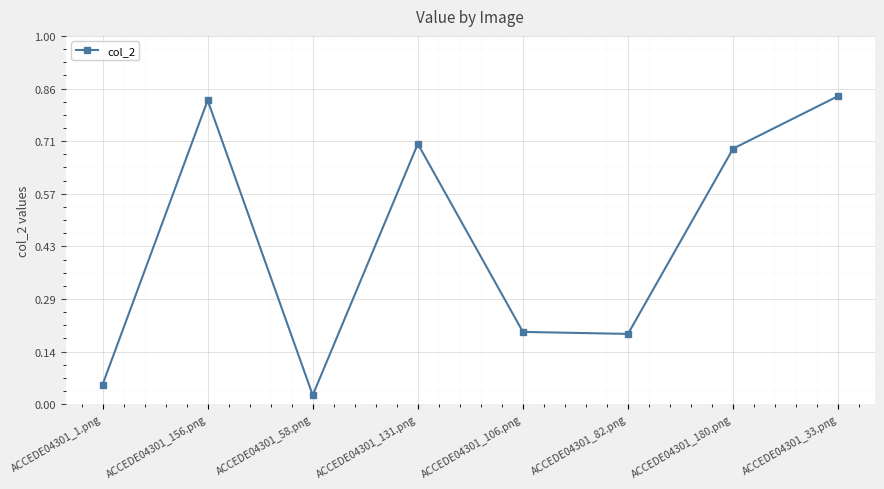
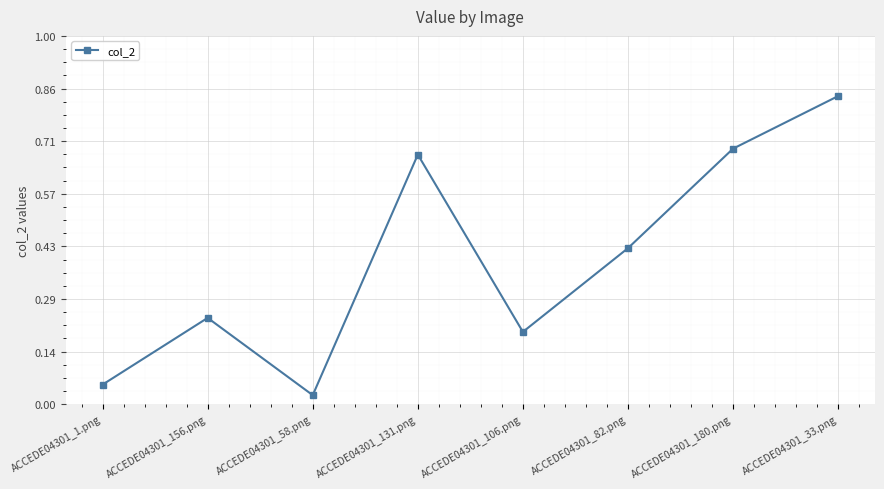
  {
    "ACCEDE04301_1.png": 0.05,
-   "ACCEDE04301_156.png": 0.83,
+   "ACCEDE04301_156.png": 0.23,
    "ACCEDE04301_58.png": 0.02,
-   "ACCEDE04301_131.png": 0.71,
+   "ACCEDE04301_131.png": 0.68,
    "ACCEDE04301_106.png": 0.20,
-   "ACCEDE04301_82.png": 0.19,
+   "ACCEDE04301_82.png": 0.42,
    "ACCEDE04301_180.png": 0.69,
    "ACCEDE04301_33.png": 0.84
  }
